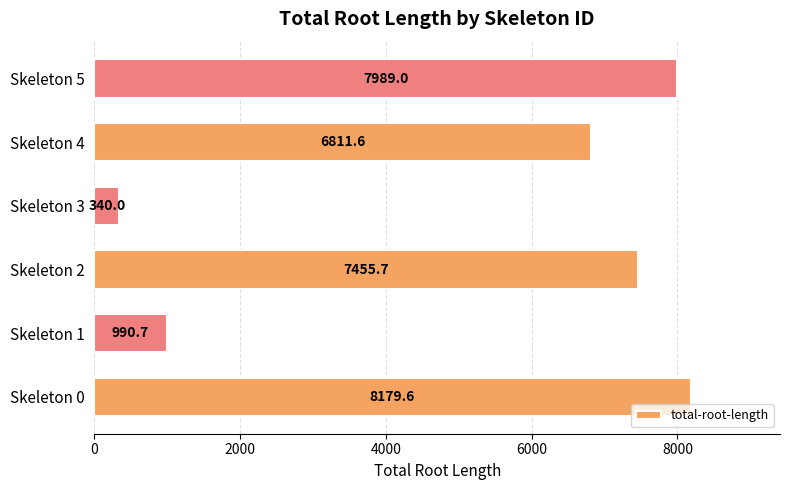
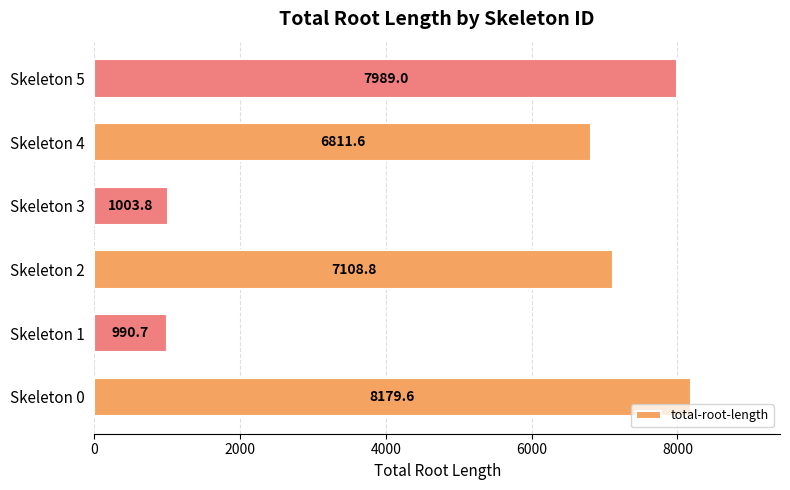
  {
    "Skeleton 5": 7989.0,
    "Skeleton 4": 6811.6,
-   "Skeleton 3": 340.0,
-   "Skeleton 2": 7455.7,
+   "Skeleton 3": 1003.8,
+   "Skeleton 2": 7108.8,
    "Skeleton 1": 990.7,
    "Skeleton 0": 8179.6
  }
